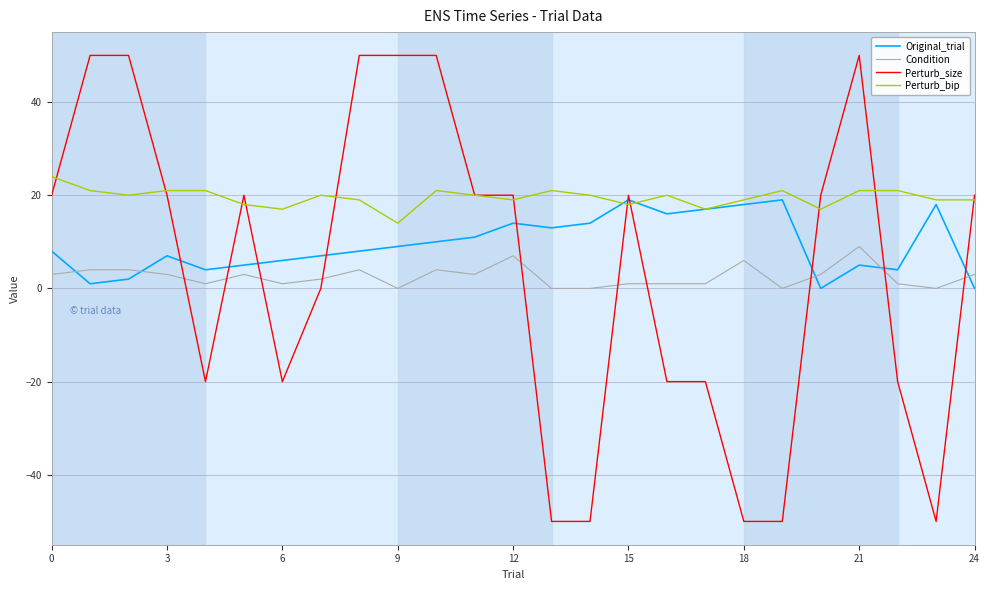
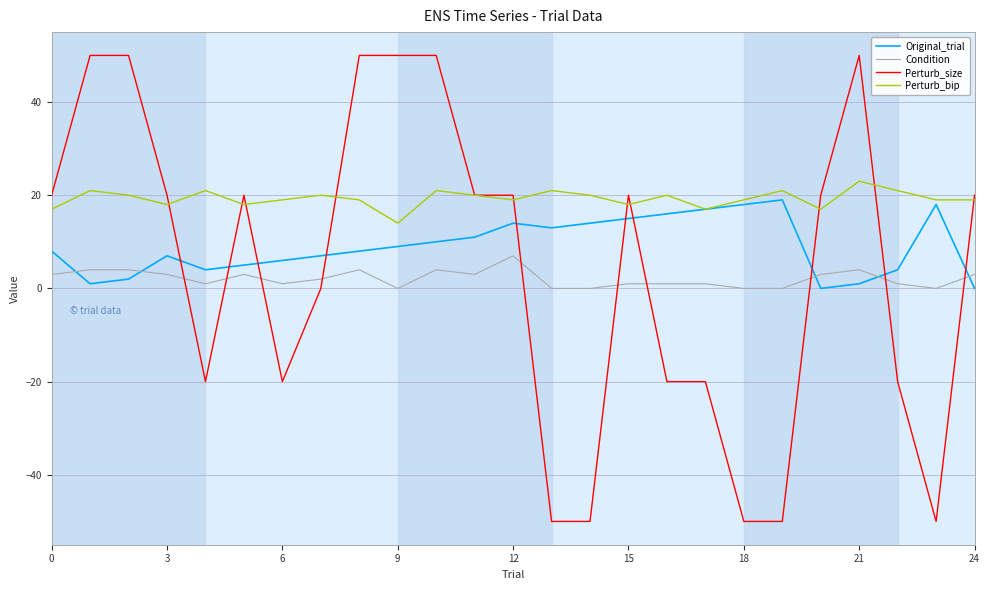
  {
    "Original_trial": {
      "0": 8,
      "3": 7,
      "6": 6,
      "9": 9,
      "12": 14,
-     "15": 19,
+     "15": 15,
      "18": 18,
-     "21": 5,
+     "21": 1,
      "24": 0
    },
    "Condition": {
      "0": 3,
      "3": 3,
      "6": 1,
      "9": 0,
      "12": 7,
      "15": 1,
-     "18": 6,
-     "21": 9,
+     "18": 0,
+     "21": 4,
      "24": 3
    },
    "Perturb_size": {
      "0": 20,
      "3": 20,
      "6": -20,
      "9": 50,
      "12": 20,
      "15": 20,
      "18": -50,
      "21": 50,
      "24": 20
    },
    "Perturb_bip": {
-     "0": 24,
-     "3": 21,
-     "6": 17,
+     "0": 17,
+     "3": 18,
+     "6": 19,
      "9": 14,
      "12": 19,
      "15": 18,
      "18": 19,
-     "21": 21,
+     "21": 23,
      "24": 19
    }
  }
